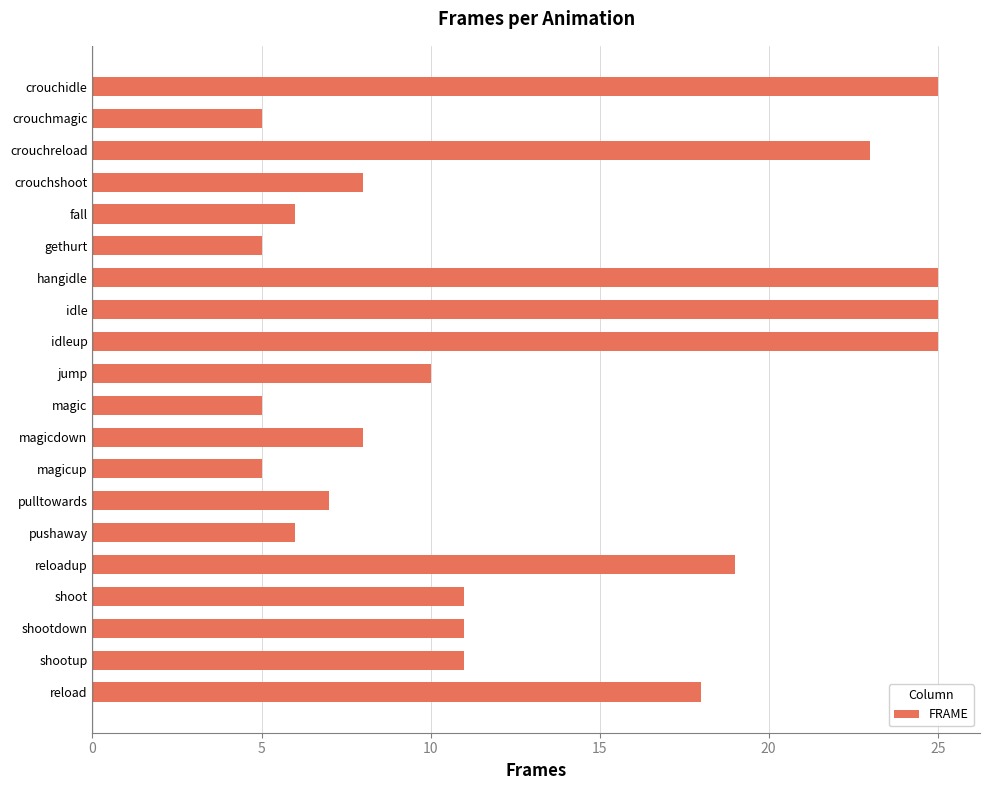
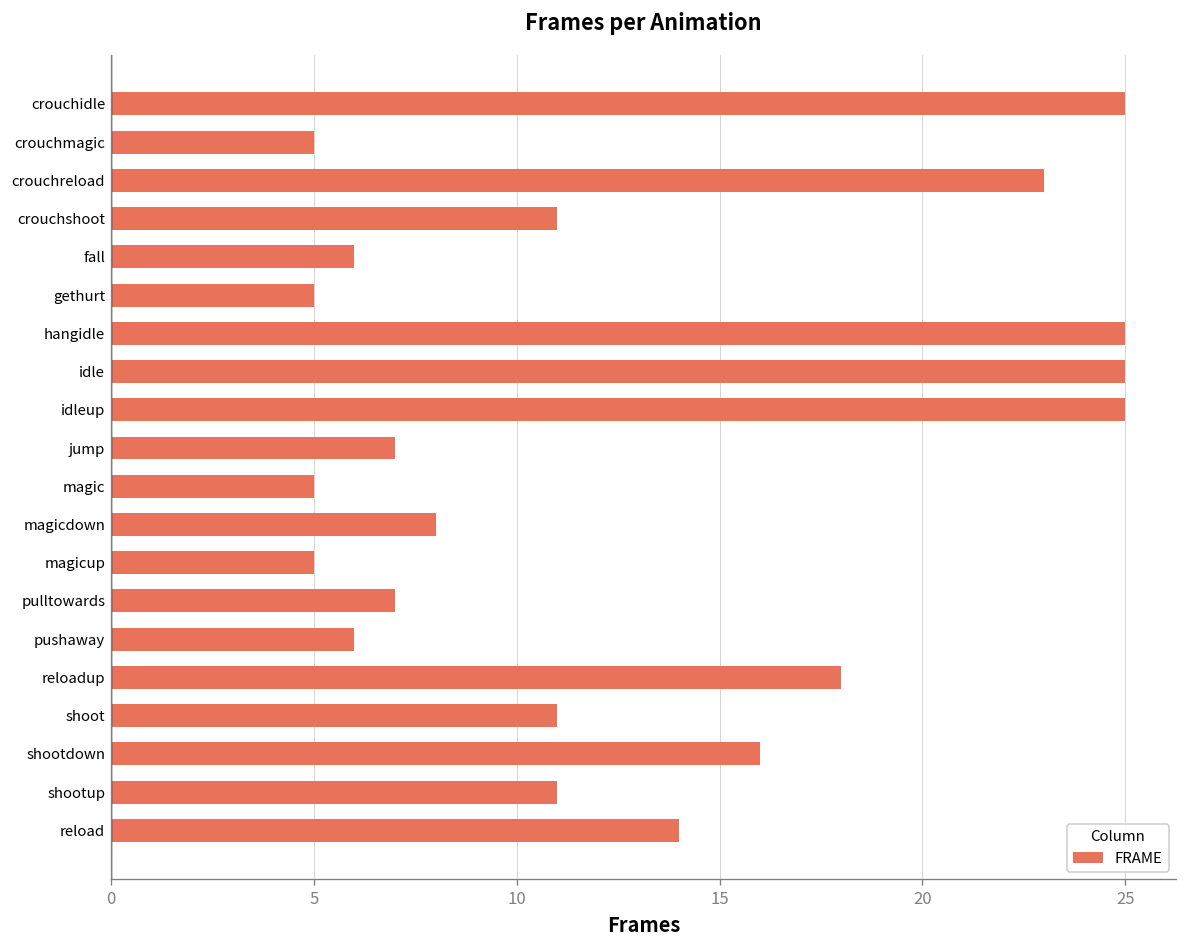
  {
    "crouchidle": 25,
    "crouchmagic": 5,
    "crouchreload": 23,
-   "crouchshoot": 8,
+   "crouchshoot": 11,
    "fall": 6,
    "gethurt": 5,
    "hangidle": 25,
    "idle": 25,
    "idleup": 25,
-   "jump": 10,
+   "jump": 7,
    "magic": 5,
    "magicdown": 8,
    "magicup": 5,
    "pulltowards": 7,
    "pushaway": 6,
-   "reloadup": 19,
+   "reloadup": 18,
    "shoot": 11,
-   "shootdown": 11,
+   "shootdown": 16,
    "shootup": 11,
-   "reload": 18
+   "reload": 14
  }
